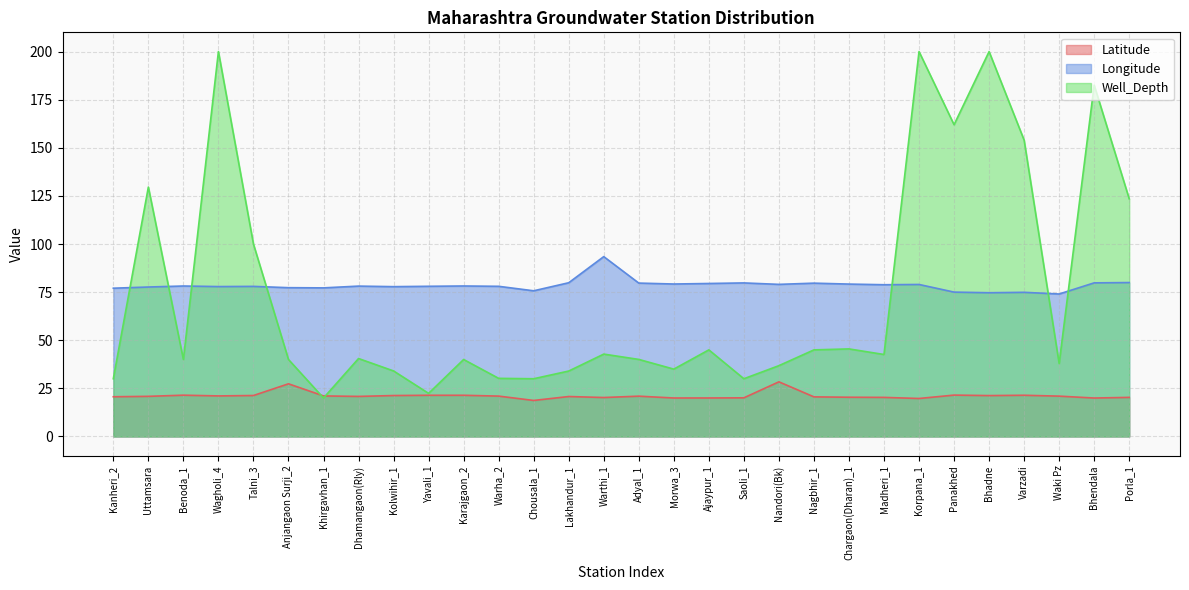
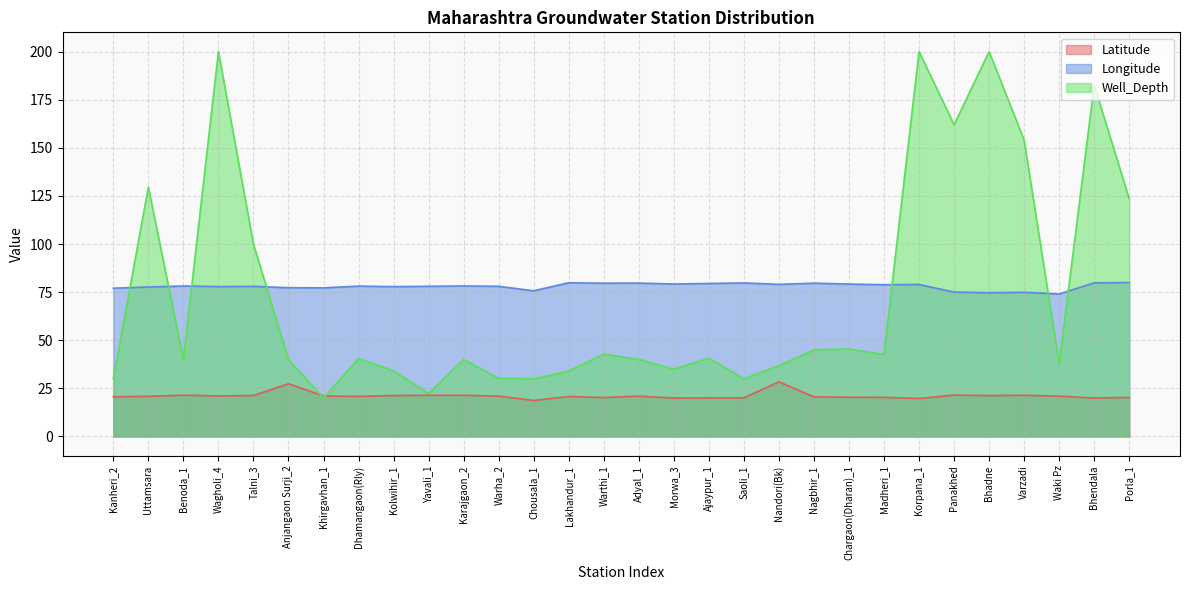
  {
    "Latitude": {
      "Kanheri_2": 21,
      "Uttamsara": 21,
      "Benoda_1": 21,
      "Wagholi_4": 21,
      "Talni_3": 21,
      "Anjangaon Surji_2": 27,
      "Dhamangaon(Rly)": 21,
      "Kolwihir_1": 21,
      "Karajgaon_2": 21,
      "Warha_2": 21,
      "Chousala_1": 19,
      "Lakhandur_1": 21,
      "Warthi_1": 20,
      "Adyal_1": 21,
      "Morwa_3": 20,
      "Ajaypur_1": 20,
      "Saoli_1": 20,
      "Nandori(Bk)": 28,
      "Nagbhir_1": 21,
      "Chargaon(Dharan)_1": 20,
      "Madheri_1": 20,
      "Korpana_1": 20,
      "Panakhed": 22,
      "Bhadne": 21,
      "Varzadi": 21,
      "Waki Pz": 21,
      "Bhendala": 20,
      "Porla_1": 20
    },
    "Longitude": {
      "Kanheri_2": 77,
      "Uttamsara": 78,
      "Benoda_1": 78,
      "Wagholi_4": 78,
      "Talni_3": 78,
      "Anjangaon Surji_2": 77,
      "Khirgavhan_1": 77,
      "Dhamangaon(Rly)": 78,
      "Kolwihir_1": 78,
      "Yavali_1": 78,
      "Karajgaon_2": 78,
      "Warha_2": 78,
      "Chousala_1": 76,
      "Lakhandur_1": 80,
-     "Warthi_1": 93,
+     "Warthi_1": 80,
      "Adyal_1": 80,
      "Morwa_3": 79,
      "Ajaypur_1": 79,
      "Saoli_1": 80,
      "Nandori(Bk)": 79,
      "Nagbhir_1": 80,
      "Chargaon(Dharan)_1": 79,
      "Madheri_1": 79,
      "Korpana_1": 79,
      "Panakhed": 75,
      "Bhadne": 75,
      "Varzadi": 75,
      "Waki Pz": 74,
      "Bhendala": 80,
      "Porla_1": 80
    },
    "Well_Depth": {
      "Kanheri_2": 30,
      "Uttamsara": 130,
      "Benoda_1": 40,
      "Wagholi_4": 200,
      "Talni_3": 100,
      "Anjangaon Surji_2": 40,
      "Dhamangaon(Rly)": 41,
      "Kolwihir_1": 34,
      "Karajgaon_2": 40,
      "Warha_2": 30,
      "Chousala_1": 30,
      "Lakhandur_1": 34,
      "Warthi_1": 43,
      "Adyal_1": 40,
      "Morwa_3": 35,
-     "Ajaypur_1": 45,
+     "Ajaypur_1": 41,
      "Saoli_1": 30,
      "Nandori(Bk)": 37,
      "Nagbhir_1": 45,
      "Chargaon(Dharan)_1": 46,
      "Madheri_1": 43,
      "Korpana_1": 200,
      "Panakhed": 162,
      "Bhadne": 200,
      "Varzadi": 154,
      "Waki Pz": 38,
      "Porla_1": 124
    }
  }
